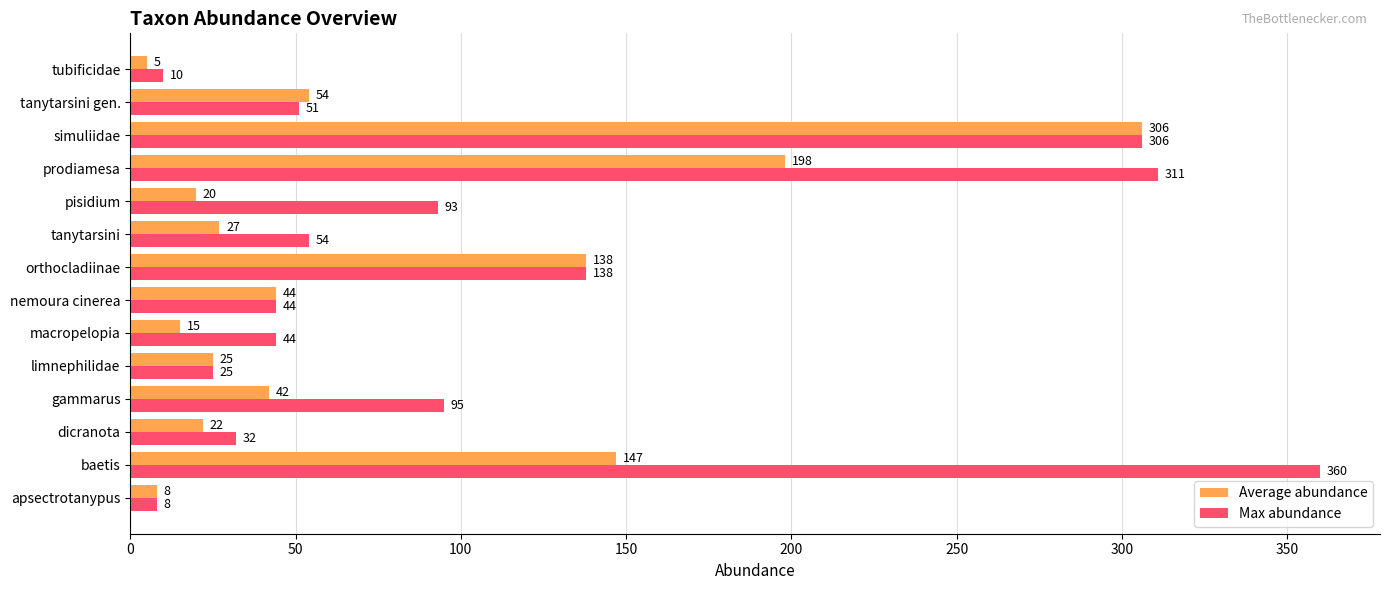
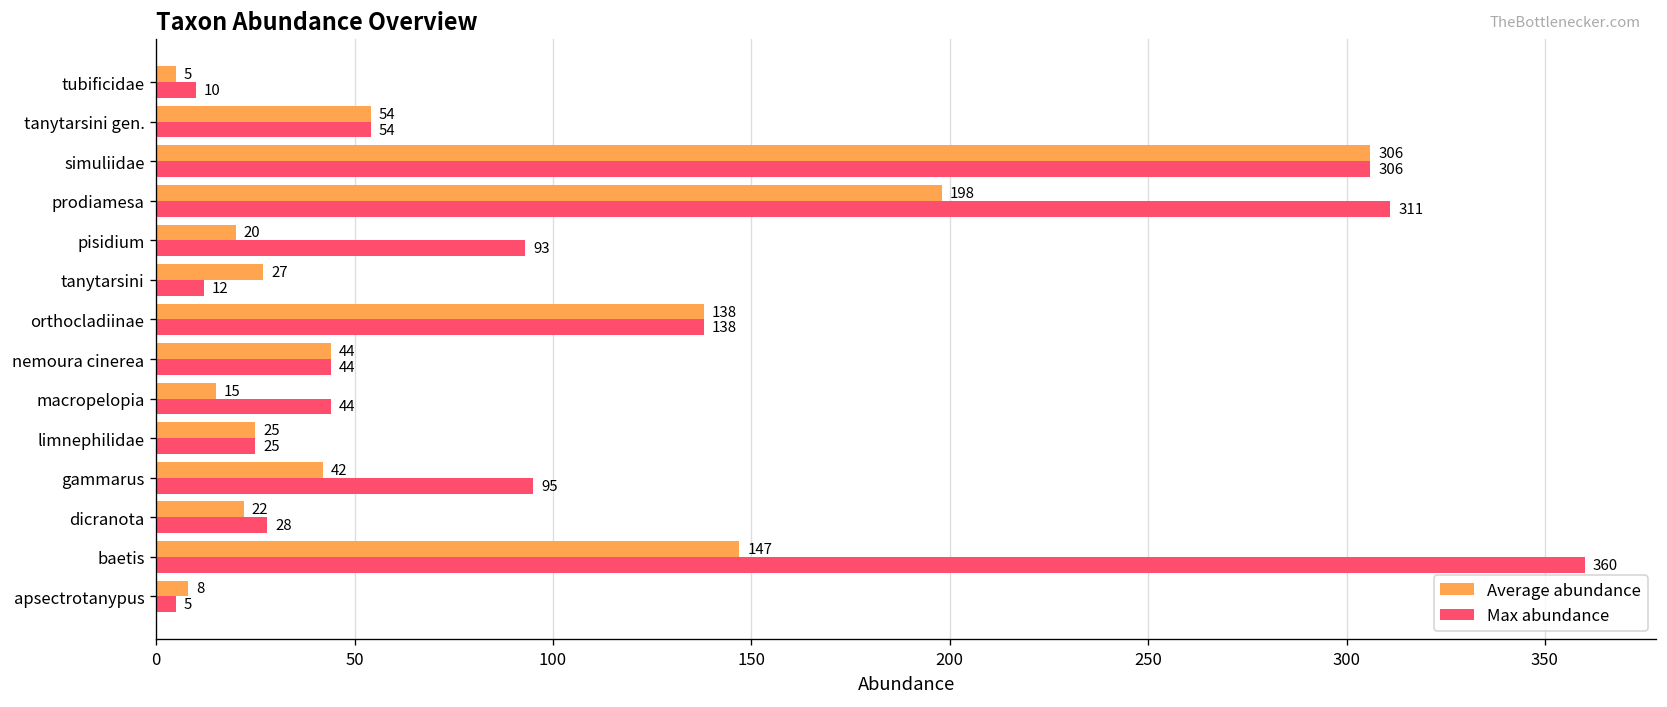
  {
    "Average abundance": {
      "tubificidae": 5,
      "tanytarsini gen.": 54,
      "simuliidae": 306,
      "prodiamesa": 198,
      "pisidium": 20,
      "tanytarsini": 27,
      "orthocladiinae": 138,
      "nemoura cinerea": 44,
      "macropelopia": 15,
      "limnephilidae": 25,
      "gammarus": 42,
      "dicranota": 22,
      "baetis": 147,
      "apsectrotanypus": 8
    },
    "Max abundance": {
      "tubificidae": 10,
-     "tanytarsini gen.": 51,
+     "tanytarsini gen.": 54,
      "simuliidae": 306,
      "prodiamesa": 311,
      "pisidium": 93,
-     "tanytarsini": 54,
+     "tanytarsini": 12,
      "orthocladiinae": 138,
      "nemoura cinerea": 44,
      "macropelopia": 44,
      "limnephilidae": 25,
      "gammarus": 95,
-     "dicranota": 32,
+     "dicranota": 28,
      "baetis": 360,
-     "apsectrotanypus": 8
+     "apsectrotanypus": 5
    }
  }
